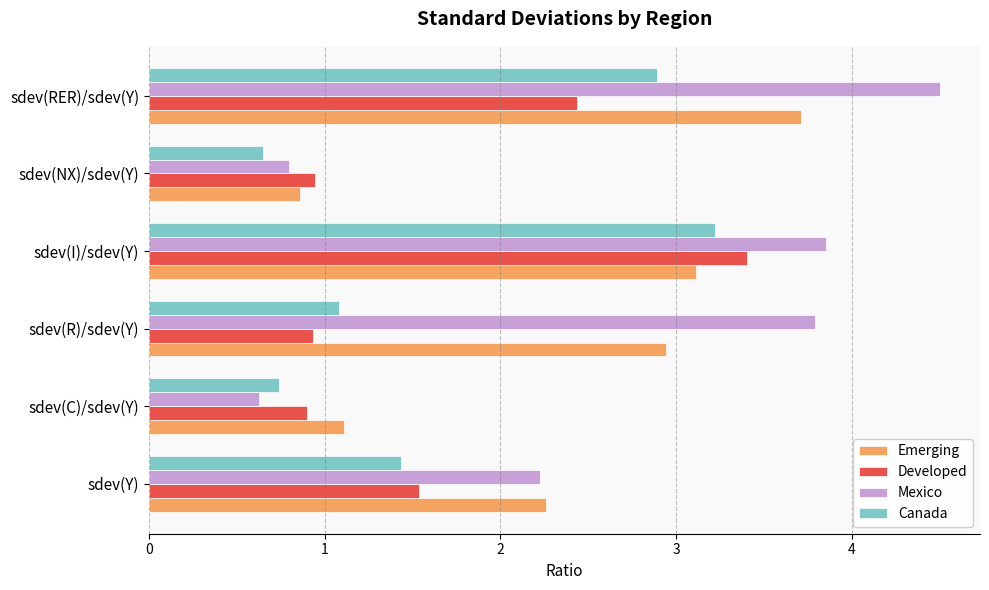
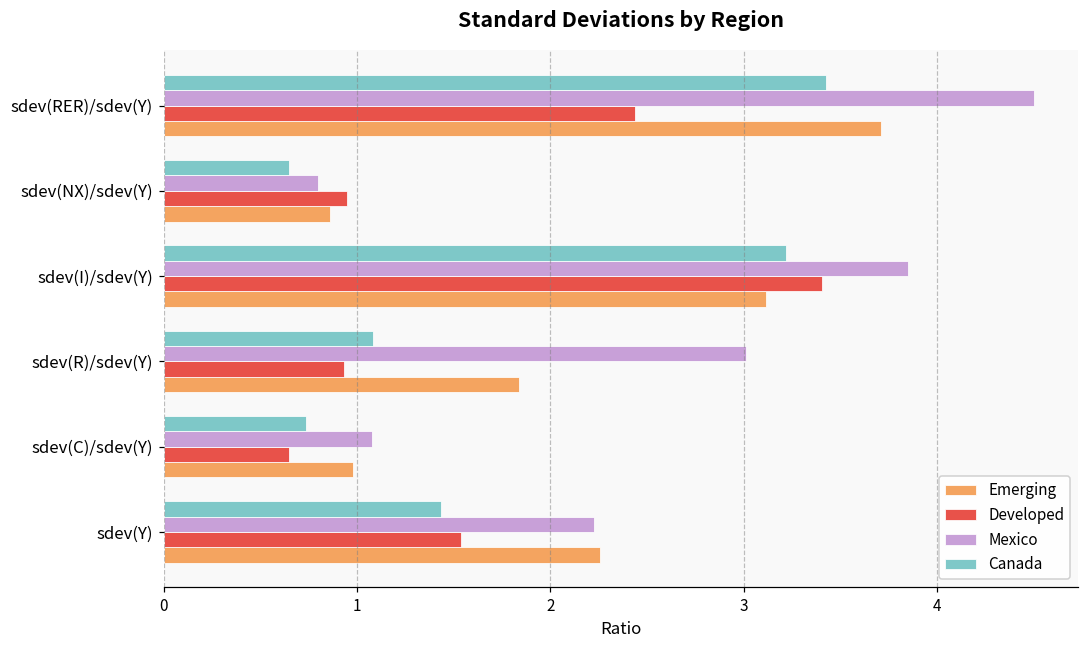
  {
    "Emerging": {
      "sdev(RER)/sdev(Y)": 3.71,
      "sdev(NX)/sdev(Y)": 0.86,
      "sdev(I)/sdev(Y)": 3.11,
-     "sdev(R)/sdev(Y)": 2.94,
-     "sdev(C)/sdev(Y)": 1.11,
+     "sdev(R)/sdev(Y)": 1.84,
+     "sdev(C)/sdev(Y)": 0.98,
      "sdev(Y)": 2.26
    },
    "Developed": {
      "sdev(RER)/sdev(Y)": 2.44,
      "sdev(NX)/sdev(Y)": 0.95,
      "sdev(I)/sdev(Y)": 3.40,
      "sdev(R)/sdev(Y)": 0.93,
-     "sdev(C)/sdev(Y)": 0.90,
+     "sdev(C)/sdev(Y)": 0.65,
      "sdev(Y)": 1.54
    },
    "Mexico": {
      "sdev(RER)/sdev(Y)": 4.51,
      "sdev(NX)/sdev(Y)": 0.80,
      "sdev(I)/sdev(Y)": 3.85,
-     "sdev(R)/sdev(Y)": 3.79,
-     "sdev(C)/sdev(Y)": 0.63,
+     "sdev(R)/sdev(Y)": 3.01,
+     "sdev(C)/sdev(Y)": 1.08,
      "sdev(Y)": 2.23
    },
    "Canada": {
-     "sdev(RER)/sdev(Y)": 2.89,
+     "sdev(RER)/sdev(Y)": 3.43,
      "sdev(NX)/sdev(Y)": 0.65,
      "sdev(I)/sdev(Y)": 3.22,
      "sdev(R)/sdev(Y)": 1.08,
      "sdev(C)/sdev(Y)": 0.74,
      "sdev(Y)": 1.43
    }
  }
